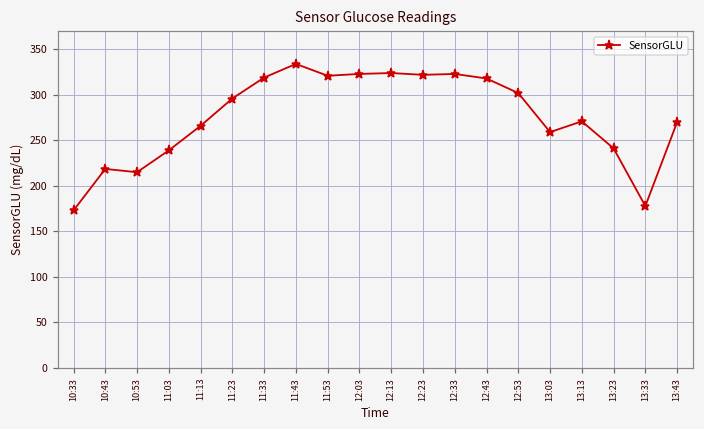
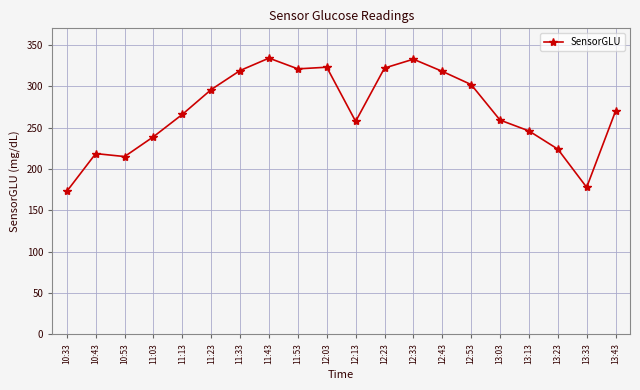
  {
    "10:33": 170,
    "10:43": 220,
    "10:53": 220,
    "11:03": 240,
    "11:13": 270,
    "11:23": 300,
    "11:33": 320,
    "11:43": 330,
    "11:53": 320,
    "12:03": 320,
-   "12:13": 320,
+   "12:13": 260,
    "12:23": 320,
-   "12:33": 320,
+   "12:33": 330,
    "12:43": 320,
    "12:53": 300,
    "13:03": 260,
-   "13:13": 270,
-   "13:23": 240,
+   "13:13": 250,
+   "13:23": 220,
    "13:33": 180,
    "13:43": 270
  }
